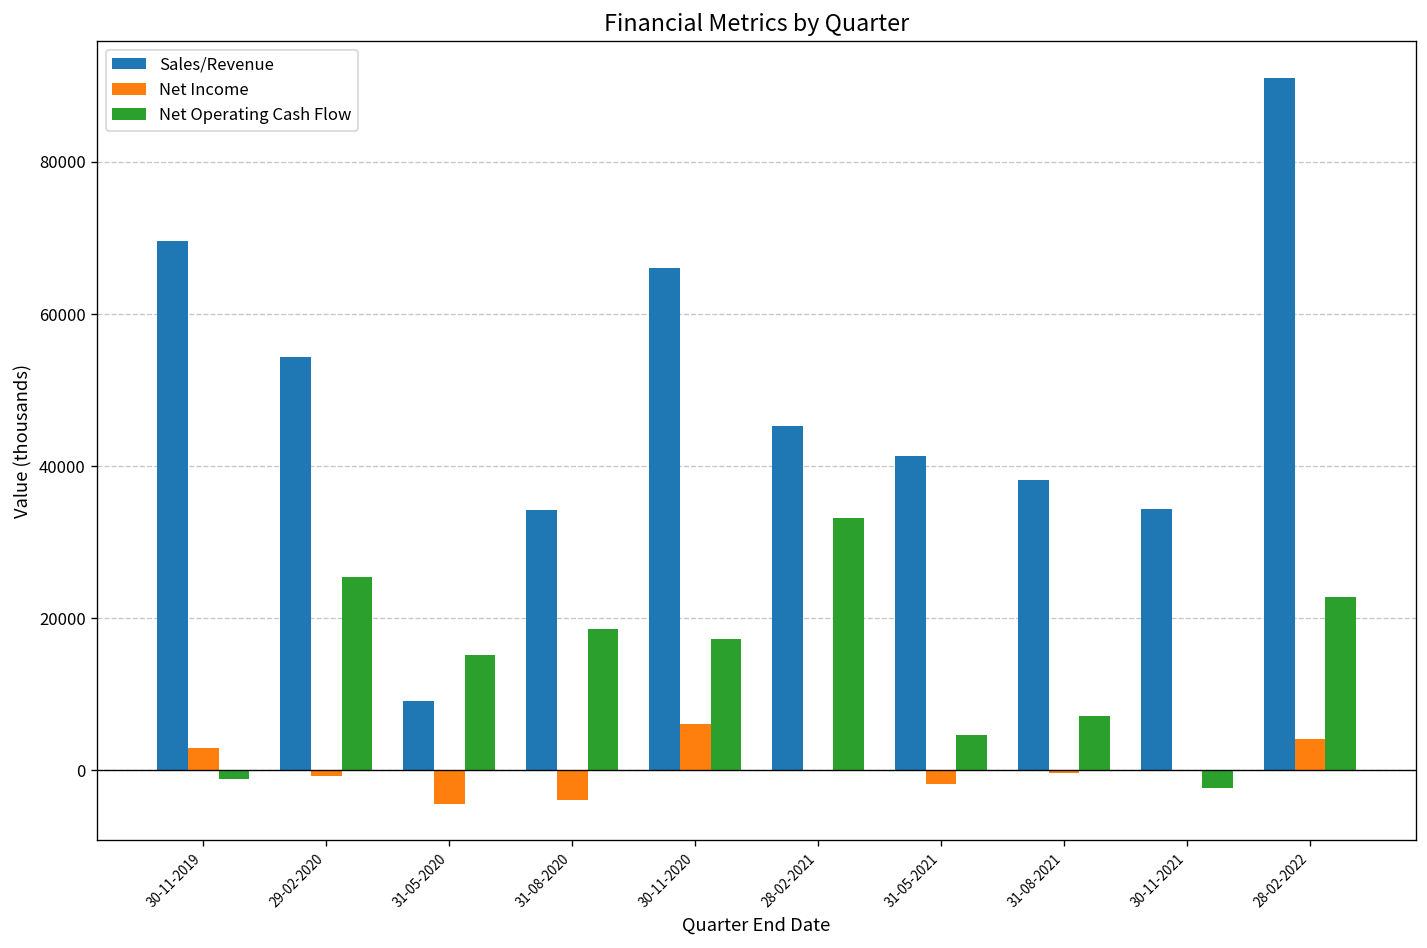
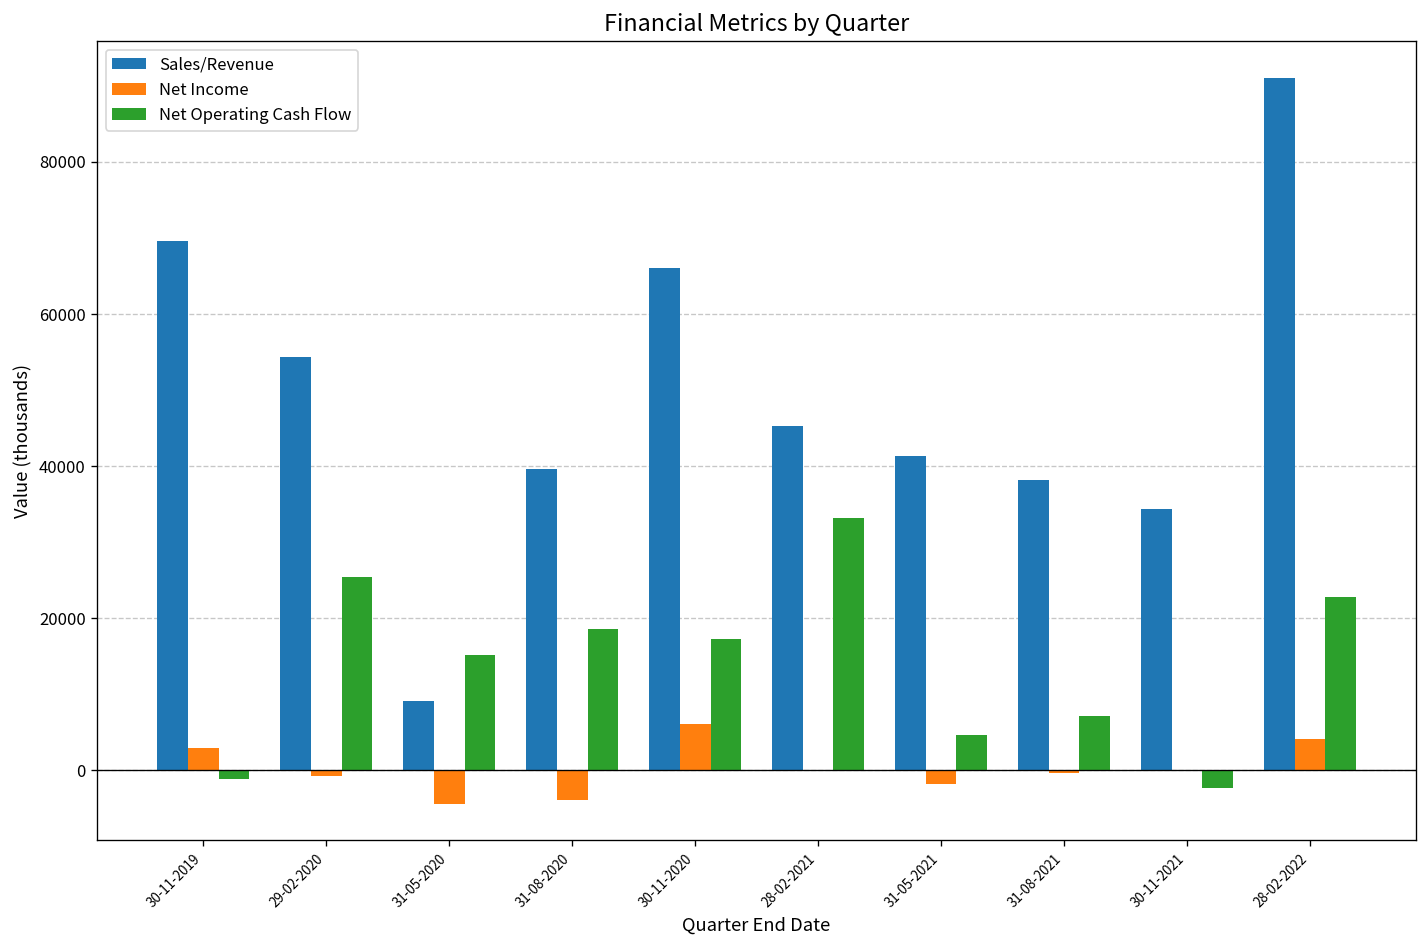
  {
    "Sales/Revenue": {
      "30-11-2019": 70000,
      "29-02-2020": 54000,
      "31-05-2020": 9000,
-     "31-08-2020": 34000,
+     "31-08-2020": 40000,
      "30-11-2020": 66000,
      "28-02-2021": 45000,
      "31-05-2021": 41000,
      "31-08-2021": 38000,
      "30-11-2021": 34000,
      "28-02-2022": 91000
    },
    "Net Income": {
      "30-11-2019": 3000,
      "29-02-2020": -1000,
      "31-05-2020": -4000,
      "31-08-2020": -4000,
      "30-11-2020": 6000,
      "31-05-2021": -2000,
      "28-02-2022": 4000
    },
    "Net Operating Cash Flow": {
      "30-11-2019": -1000,
      "29-02-2020": 25000,
      "31-05-2020": 15000,
      "31-08-2020": 19000,
      "30-11-2020": 17000,
      "28-02-2021": 33000,
      "31-05-2021": 5000,
      "31-08-2021": 7000,
      "30-11-2021": -2000,
      "28-02-2022": 23000
    }
  }
